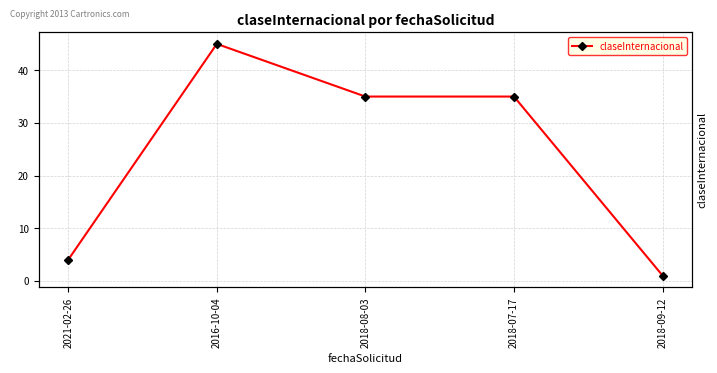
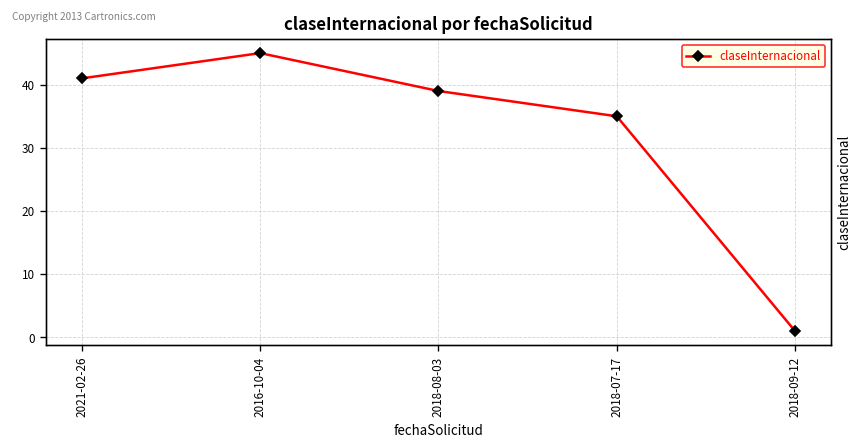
  {
-   "2021-02-26": 4,
+   "2021-02-26": 41,
    "2016-10-04": 45,
-   "2018-08-03": 35,
+   "2018-08-03": 39,
    "2018-07-17": 35,
    "2018-09-12": 1
  }
